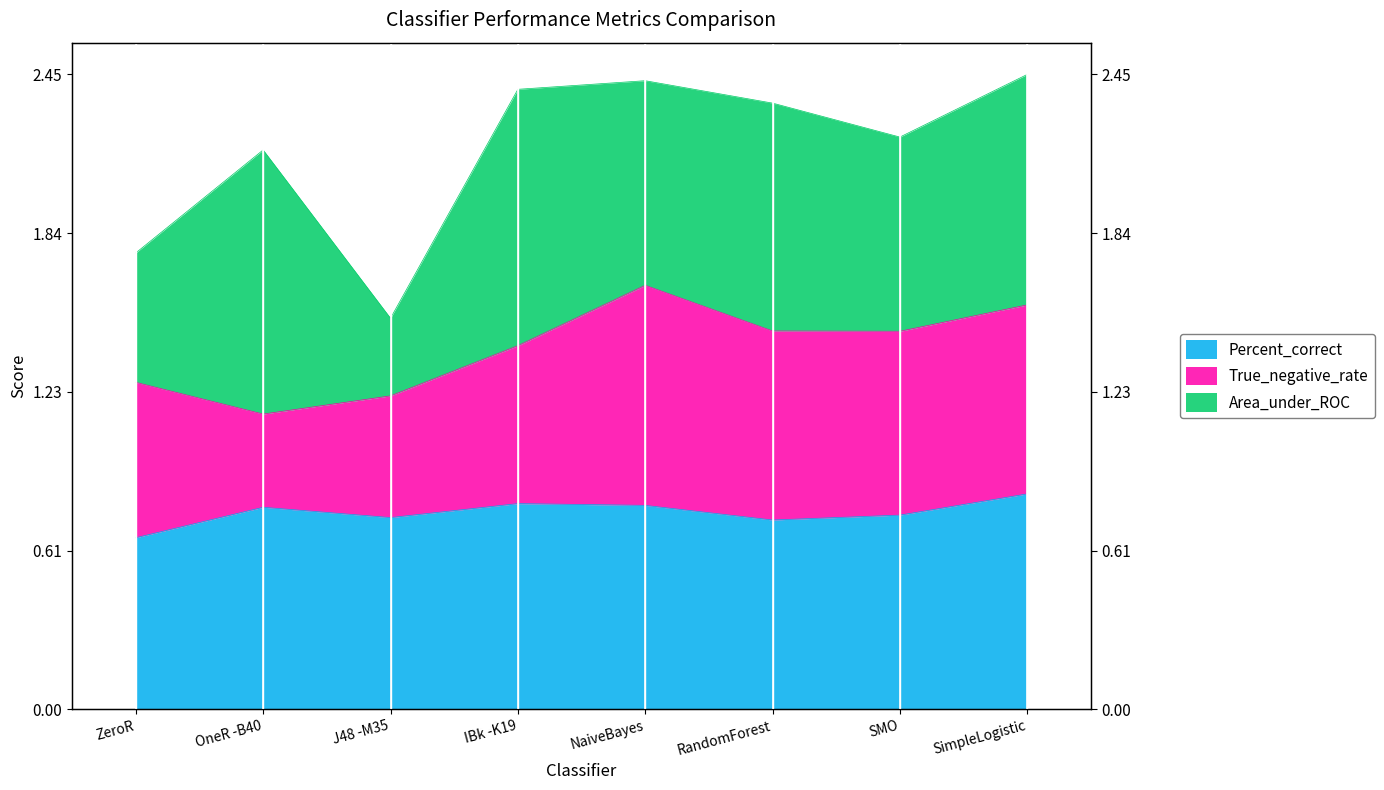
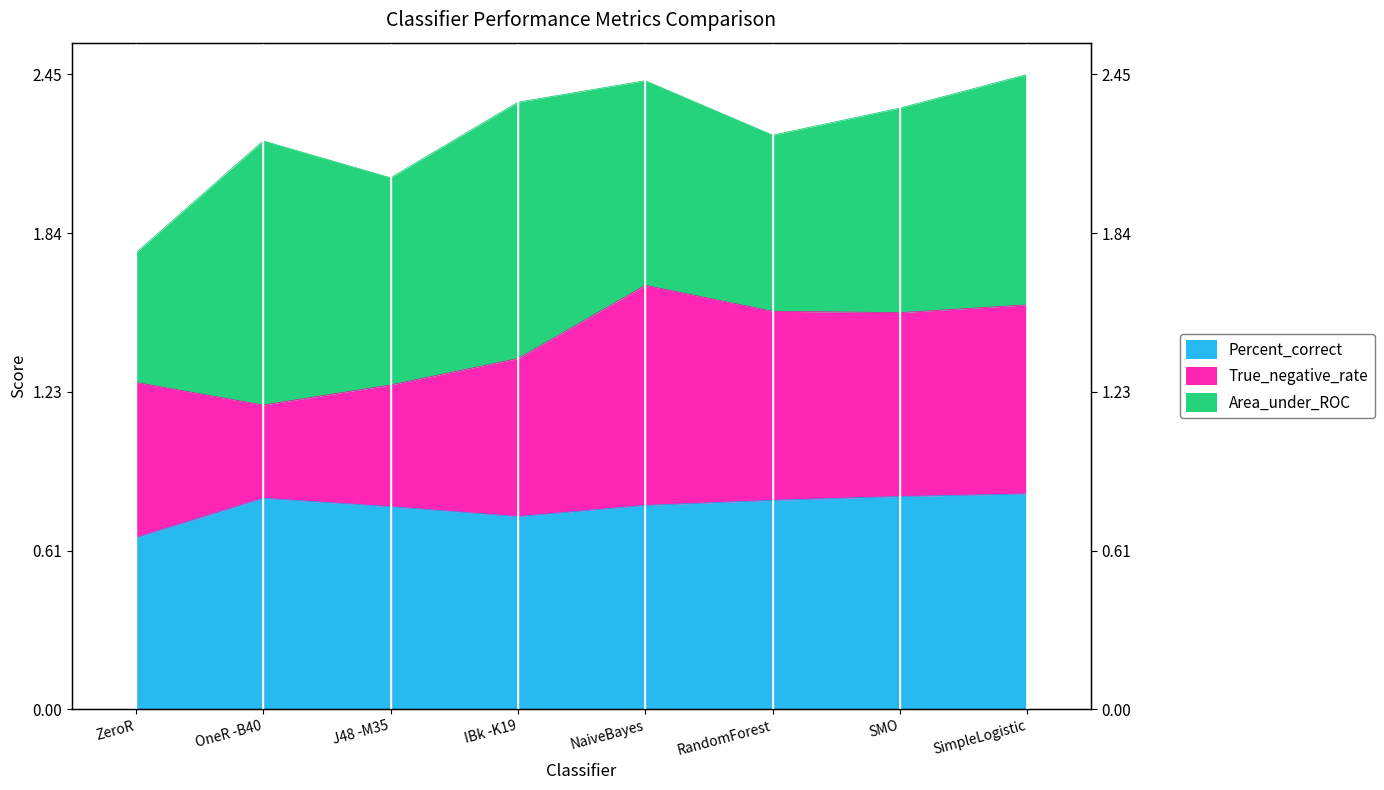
  {
    "Percent_correct": {
      "ZeroR": 0.66,
-     "OneR -B40": 0.78,
-     "J48 -M35": 0.74,
-     "IBk -K19": 0.79,
+     "OneR -B40": 0.82,
+     "J48 -M35": 0.78,
+     "IBk -K19": 0.74,
      "NaiveBayes": 0.79,
-     "RandomForest": 0.73,
-     "SMO": 0.75,
+     "RandomForest": 0.81,
+     "SMO": 0.82,
      "SimpleLogistic": 0.83
    },
    "True_negative_rate": {
      "ZeroR": 0.60,
      "OneR -B40": 0.36,
      "J48 -M35": 0.47,
      "IBk -K19": 0.61,
      "NaiveBayes": 0.85,
      "RandomForest": 0.73,
      "SMO": 0.71,
      "SimpleLogistic": 0.73
    },
    "Area_under_ROC": {
      "ZeroR": 0.50,
      "OneR -B40": 1.02,
-     "J48 -M35": 0.3,
+     "J48 -M35": 0.8,
      "IBk -K19": 0.99,
      "NaiveBayes": 0.79,
-     "RandomForest": 0.88,
-     "SMO": 0.75,
+     "RandomForest": 0.68,
+     "SMO": 0.79,
      "SimpleLogistic": 0.89
    }
  }
